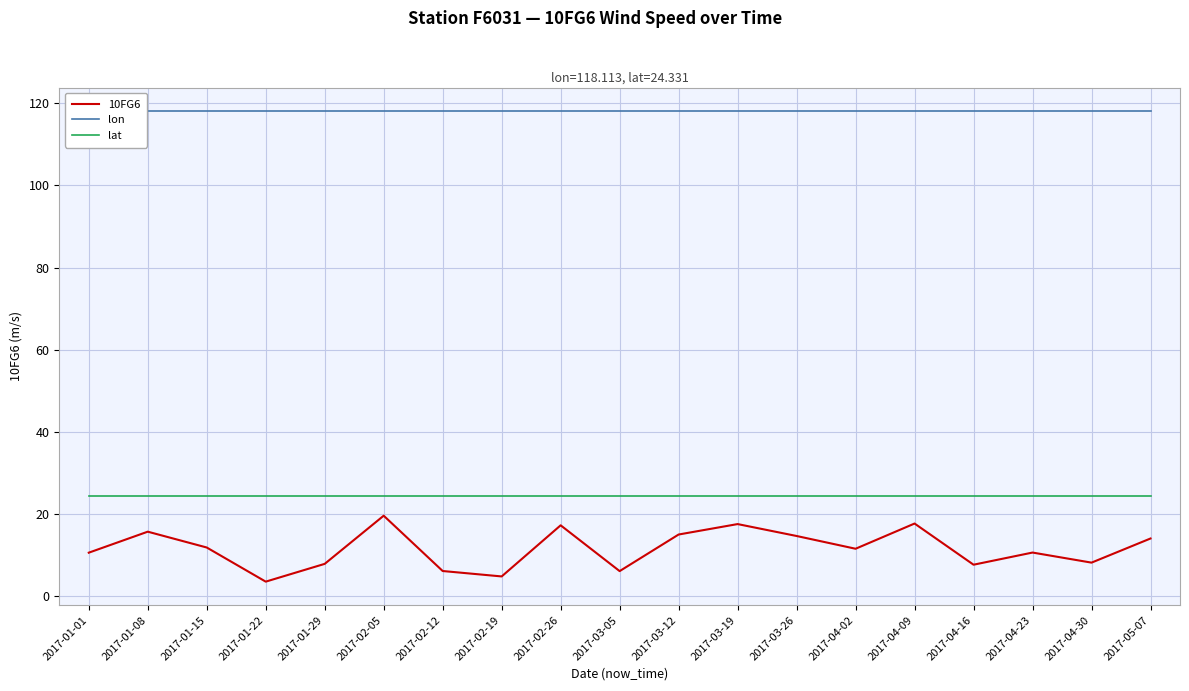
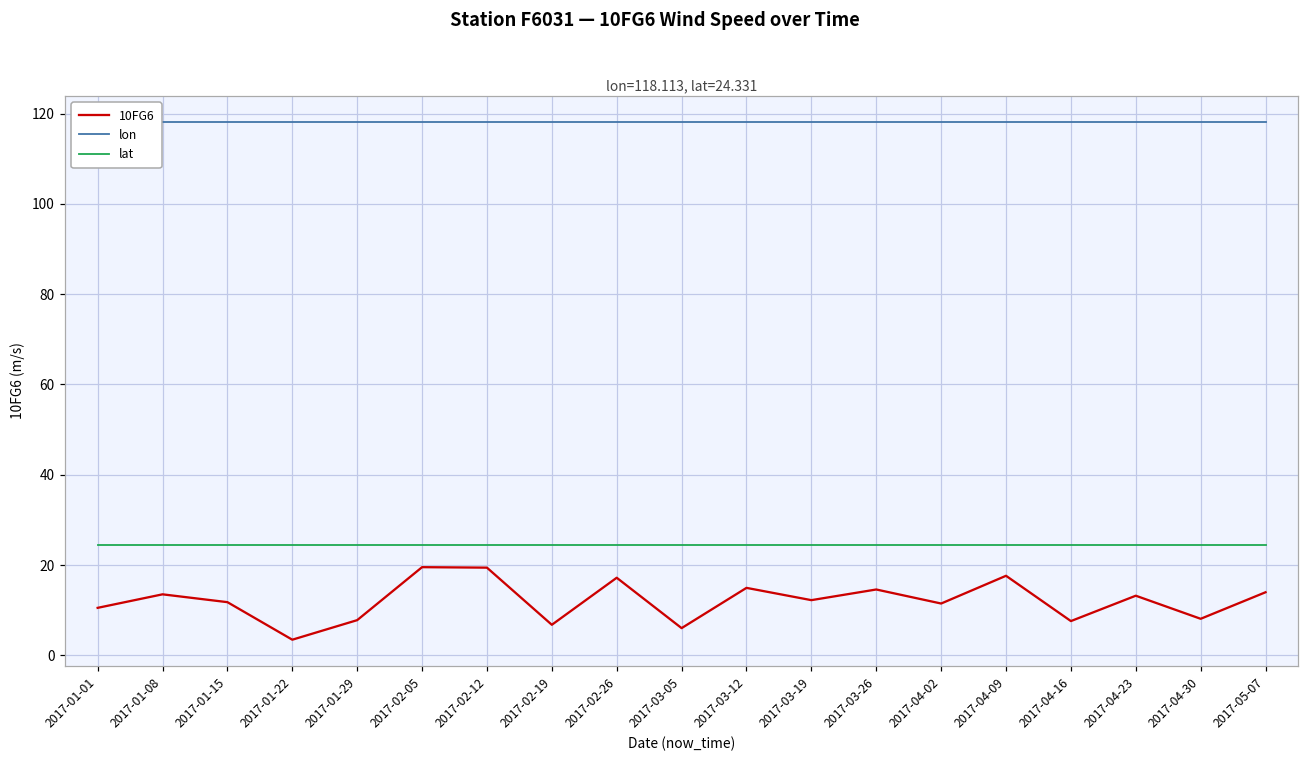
  {
    "10FG6": {
      "2017-01-01": 11,
-     "2017-01-08": 16,
+     "2017-01-08": 14,
      "2017-01-15": 12,
      "2017-01-22": 3,
      "2017-01-29": 8,
      "2017-02-05": 20,
-     "2017-02-12": 6,
-     "2017-02-19": 5,
+     "2017-02-12": 19,
+     "2017-02-19": 7,
      "2017-02-26": 17,
      "2017-03-05": 6,
      "2017-03-12": 15,
-     "2017-03-19": 17,
+     "2017-03-19": 12,
      "2017-03-26": 15,
      "2017-04-02": 11,
      "2017-04-09": 18,
      "2017-04-16": 8,
-     "2017-04-23": 11,
+     "2017-04-23": 13,
      "2017-04-30": 8,
      "2017-05-07": 14
    },
    "lon": {
      "2017-01-08": 118,
      "2017-01-15": 118,
      "2017-01-22": 118,
      "2017-01-29": 118,
      "2017-02-05": 118,
      "2017-02-12": 118,
      "2017-02-19": 118,
      "2017-02-26": 118,
      "2017-03-05": 118,
      "2017-03-12": 118,
      "2017-03-19": 118,
      "2017-03-26": 118,
      "2017-04-02": 118,
      "2017-04-09": 118,
      "2017-04-16": 118,
      "2017-04-23": 118,
      "2017-04-30": 118,
      "2017-05-07": 118
    },
    "lat": {
      "2017-01-01": 24,
      "2017-01-08": 24,
      "2017-01-15": 24,
      "2017-01-22": 24,
      "2017-01-29": 24,
      "2017-02-05": 24,
      "2017-02-12": 24,
      "2017-02-19": 24,
      "2017-02-26": 24,
      "2017-03-05": 24,
      "2017-03-12": 24,
      "2017-03-19": 24,
      "2017-03-26": 24,
      "2017-04-02": 24,
      "2017-04-09": 24,
      "2017-04-16": 24,
      "2017-04-23": 24,
      "2017-04-30": 24,
      "2017-05-07": 24
    }
  }
